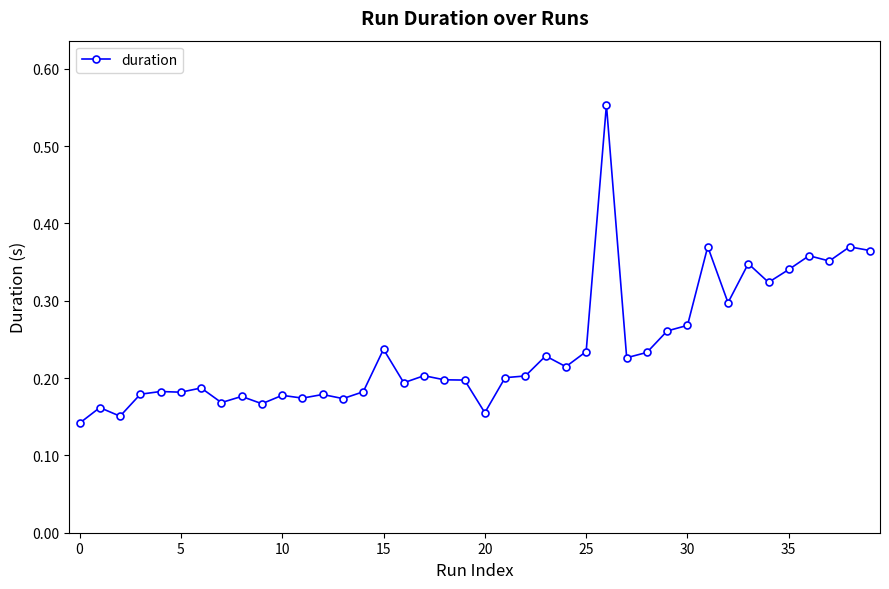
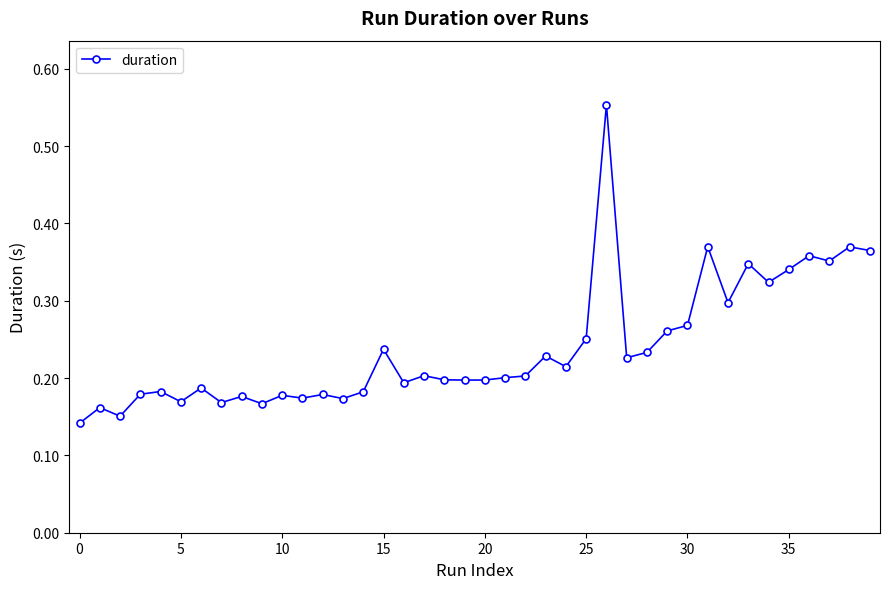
  {
    "0": 0.14,
-   "5": 0.18,
+   "5": 0.17,
    "10": 0.18,
    "15": 0.24,
-   "20": 0.16,
-   "25": 0.23,
+   "20": 0.20,
+   "25": 0.25,
    "30": 0.27,
    "35": 0.34
  }
